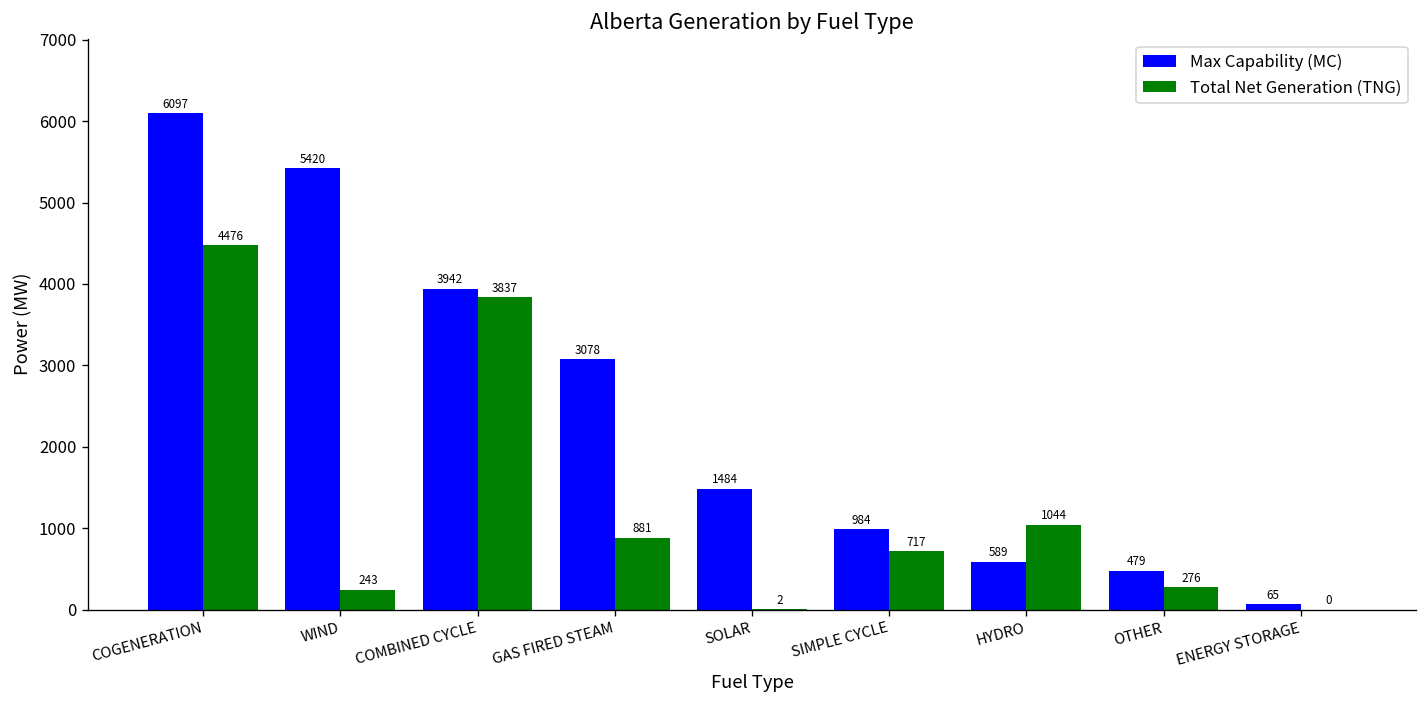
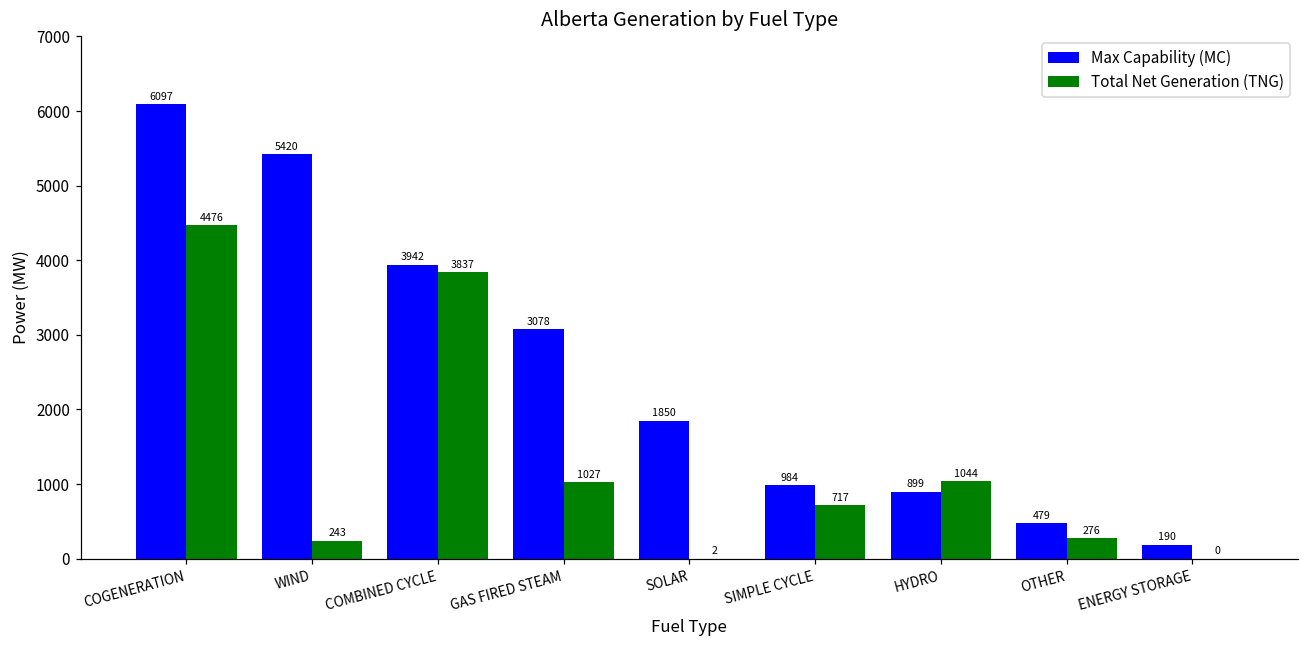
  {
    "Max Capability (MC)": {
      "COGENERATION": 6097,
      "WIND": 5420,
      "COMBINED CYCLE": 3942,
      "GAS FIRED STEAM": 3078,
-     "SOLAR": 1484,
+     "SOLAR": 1850,
      "SIMPLE CYCLE": 984,
-     "HYDRO": 589,
+     "HYDRO": 899,
      "OTHER": 479,
-     "ENERGY STORAGE": 65
+     "ENERGY STORAGE": 190
    },
    "Total Net Generation (TNG)": {
      "COGENERATION": 4476,
      "WIND": 243,
      "COMBINED CYCLE": 3837,
-     "GAS FIRED STEAM": 881,
+     "GAS FIRED STEAM": 1027,
      "SOLAR": 2,
      "SIMPLE CYCLE": 717,
      "HYDRO": 1044,
      "OTHER": 276,
      "ENERGY STORAGE": 0
    }
  }
